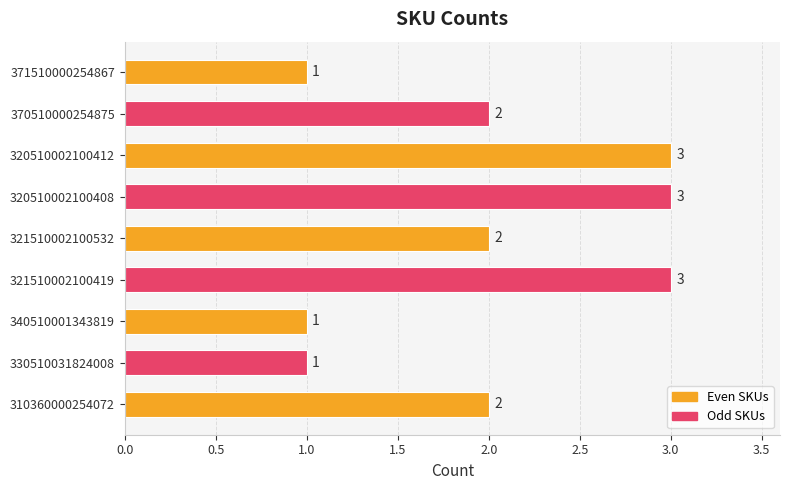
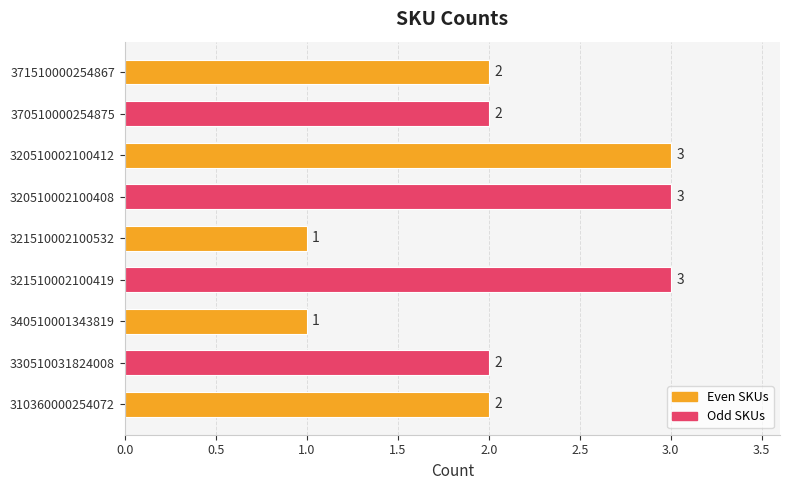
  {
-   "371510000254867": 1,
+   "371510000254867": 2,
    "370510000254875": 2,
    "320510002100412": 3,
    "320510002100408": 3,
-   "321510002100532": 2,
+   "321510002100532": 1,
    "321510002100419": 3,
    "340510001343819": 1,
-   "330510031824008": 1,
+   "330510031824008": 2,
    "310360000254072": 2
  }
